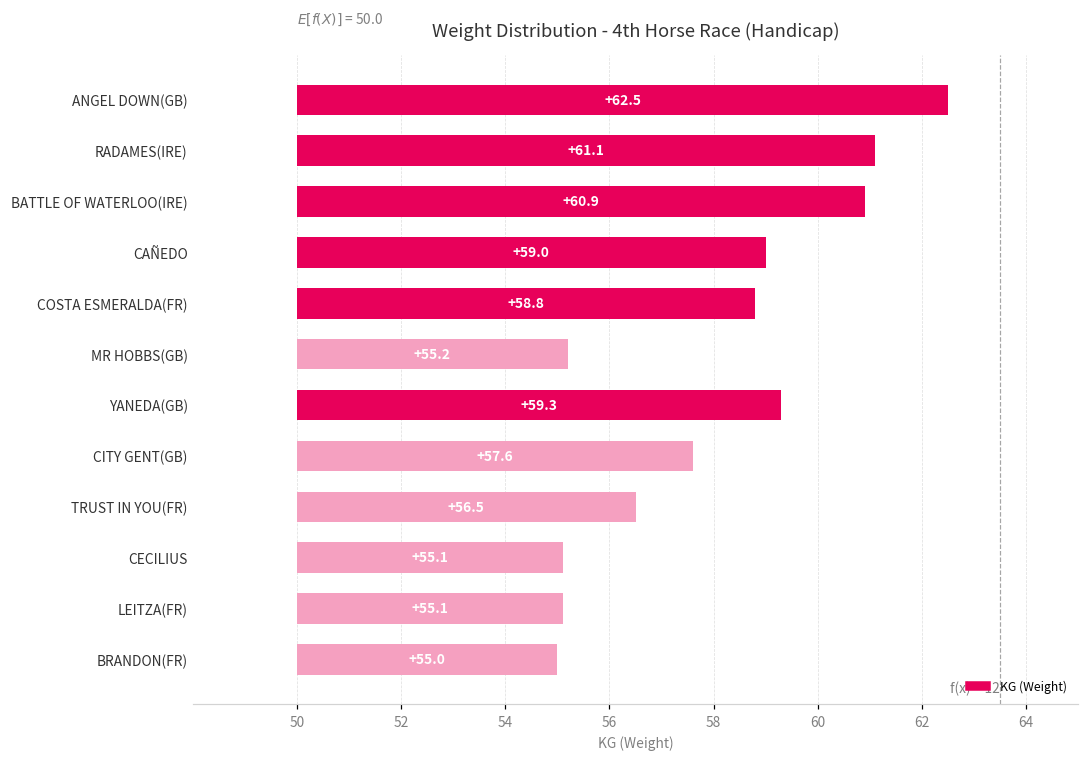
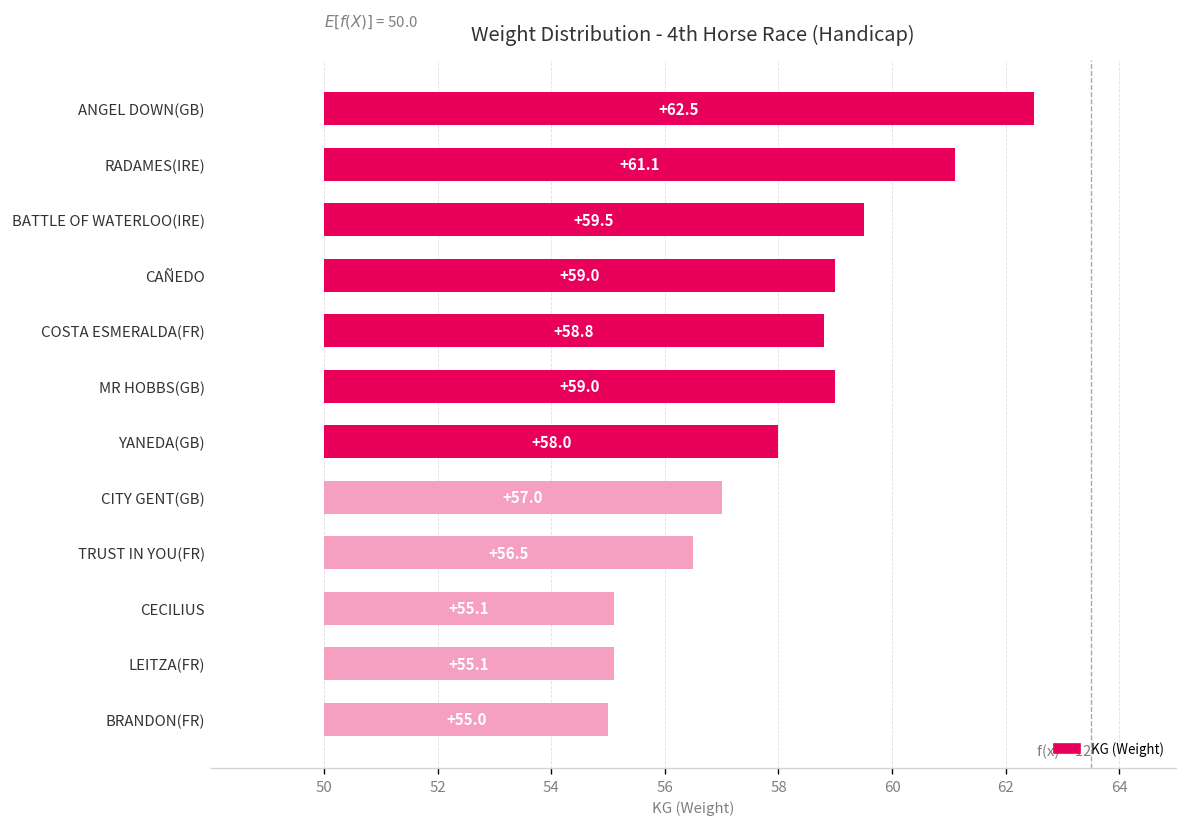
  {
-   "BATTLE OF WATERLOO(IRE)": "+60.9",
-   "MR HOBBS(GB)": "+55.2",
-   "YANEDA(GB)": "+59.3",
-   "CITY GENT(GB)": "+57.6"
+   "BATTLE OF WATERLOO(IRE)": "+59.5",
+   "MR HOBBS(GB)": "+59.0",
+   "YANEDA(GB)": "+58.0",
+   "CITY GENT(GB)": "+57.0"
  }
